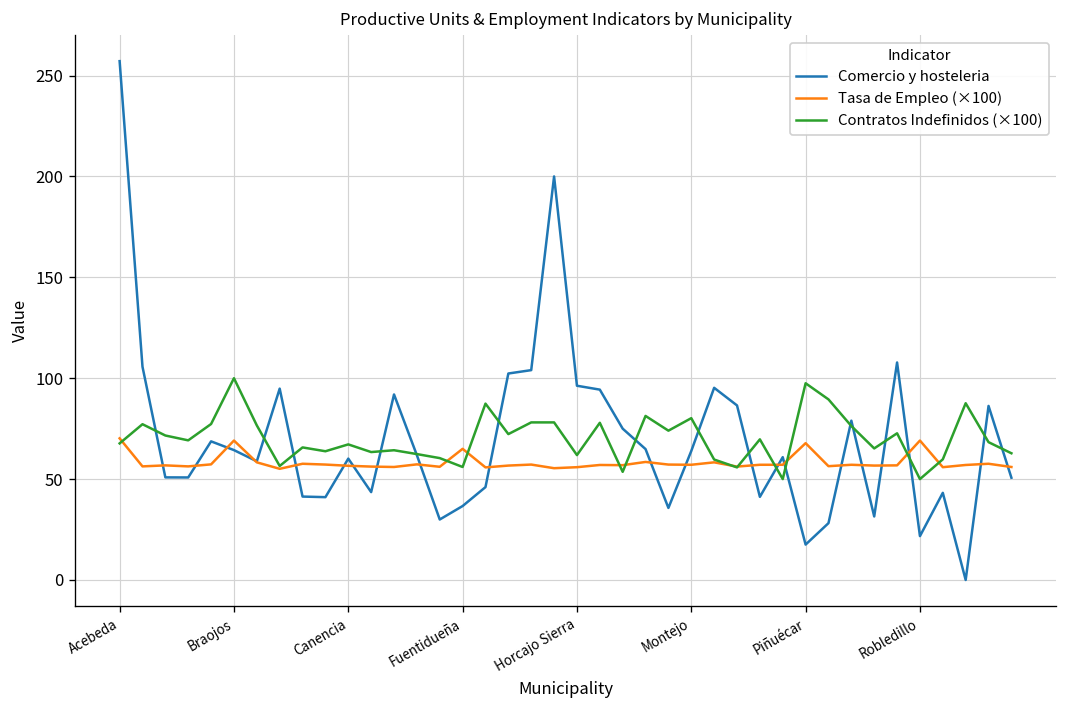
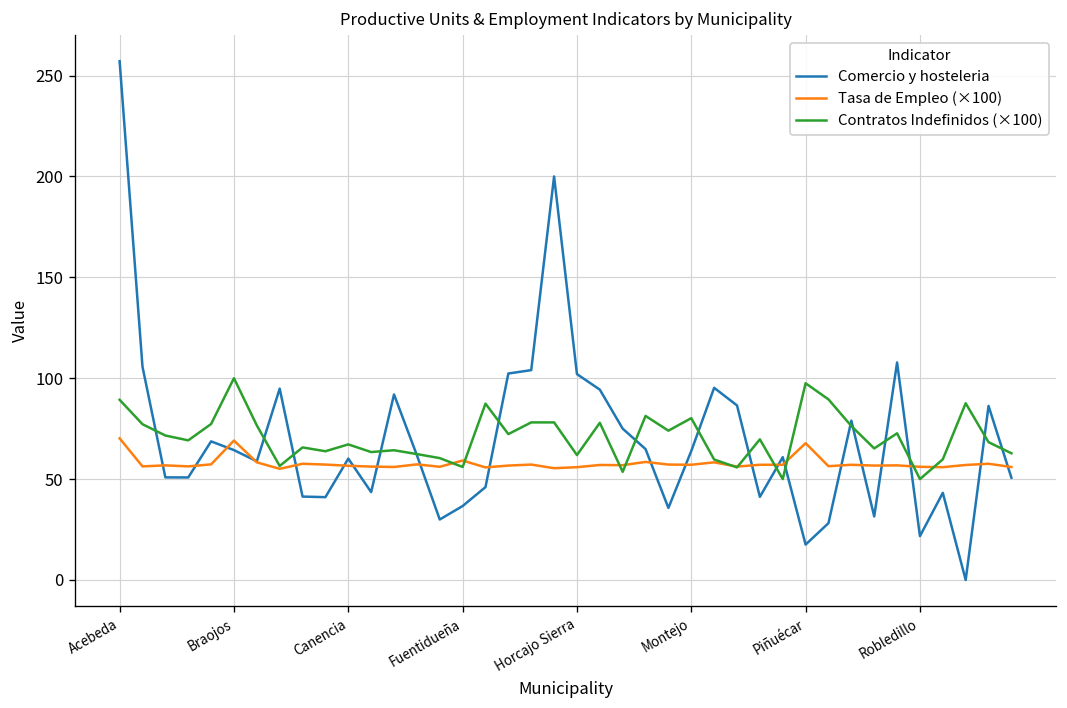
  {
    "Comercio y hosteleria": {
      "Acebeda": 257,
      "Braojos": 64,
      "Canencia": 60,
      "Fuentidueña": 37,
-     "Horcajo Sierra": 96,
+     "Horcajo Sierra": 102,
      "Montejo": 64,
      "Piñuécar": 18,
      "Robledillo": 22
    },
    "Tasa de Empleo (×100)": {
      "Acebeda": 70,
      "Braojos": 69,
      "Canencia": 57,
-     "Fuentidueña": 65,
+     "Fuentidueña": 59,
      "Horcajo Sierra": 56,
      "Montejo": 57,
      "Piñuécar": 68,
-     "Robledillo": 69
+     "Robledillo": 56
    },
    "Contratos Indefinidos (×100)": {
-     "Acebeda": 68,
+     "Acebeda": 89,
      "Braojos": 100,
      "Canencia": 67,
      "Fuentidueña": 56,
      "Horcajo Sierra": 62,
      "Montejo": 80,
      "Piñuécar": 98,
      "Robledillo": 50
    }
  }
